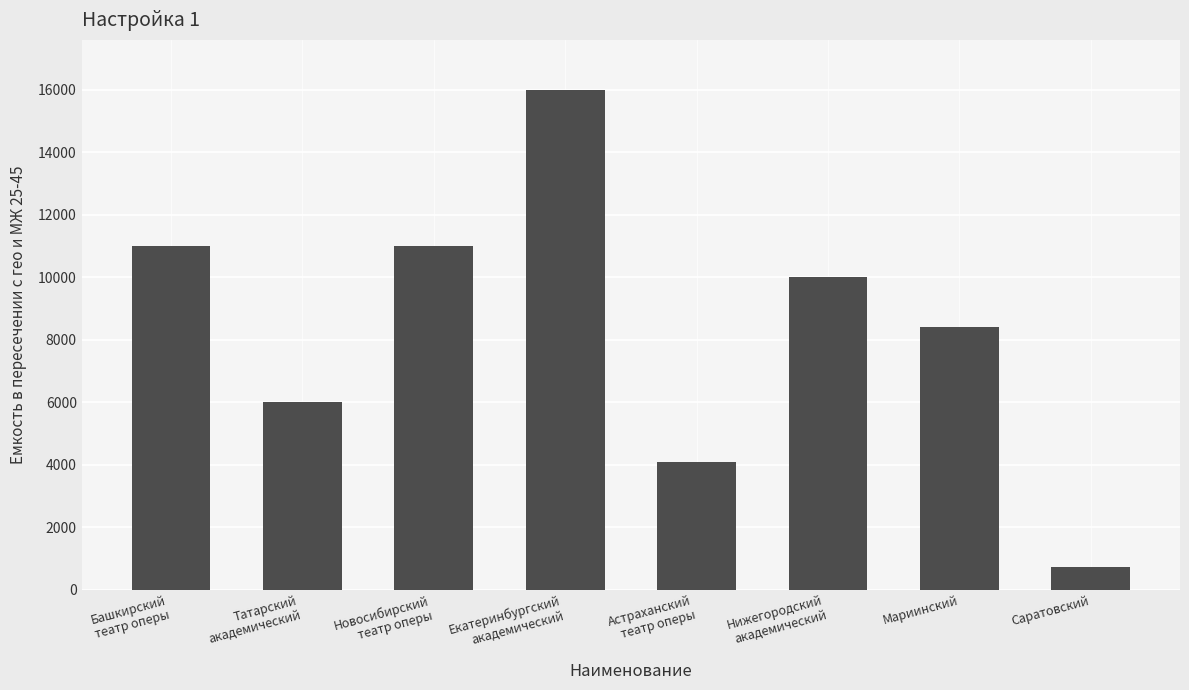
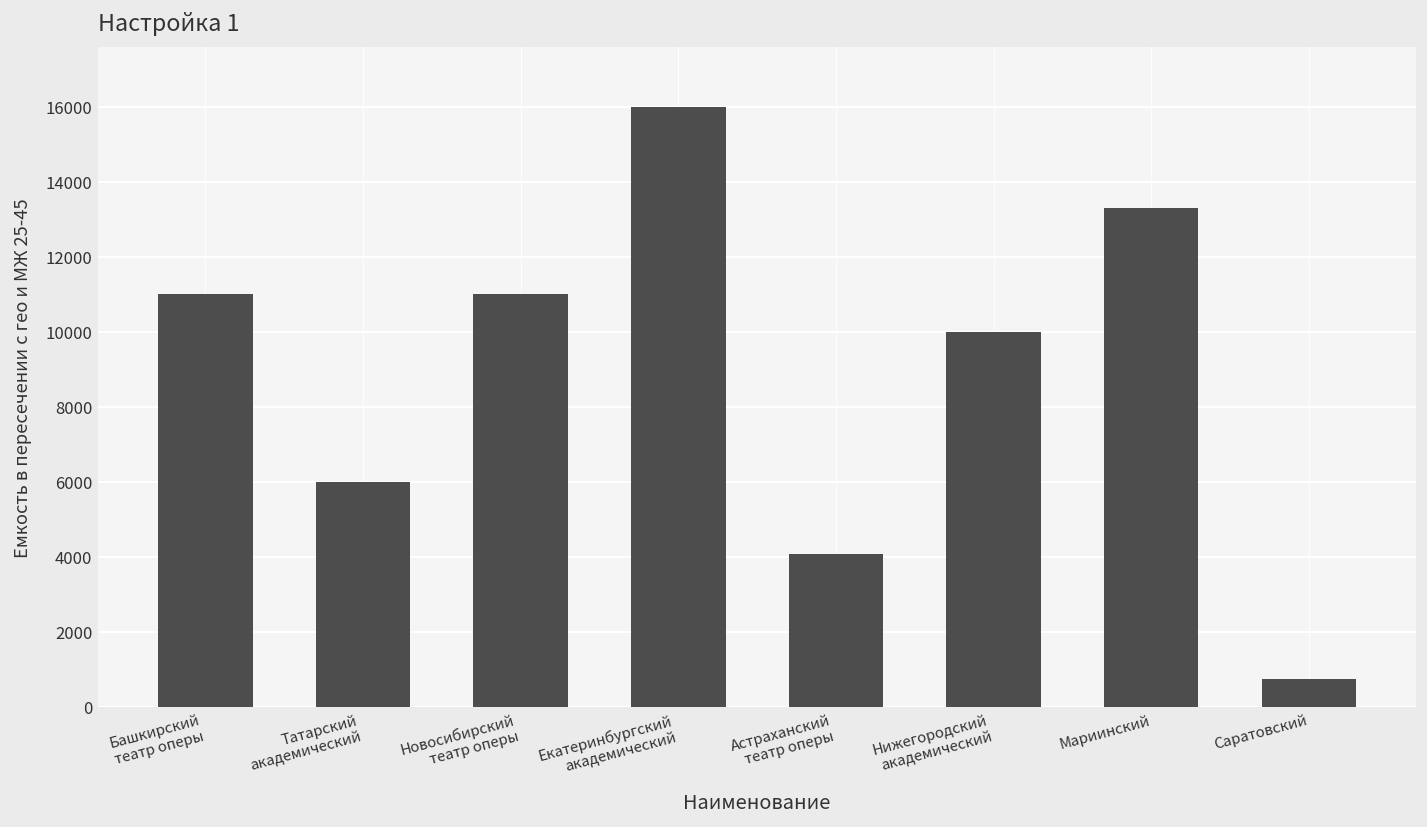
  {
    "Башкирский театр оперы": 11000,
    "Татарский академический": 6000,
    "Новосибирский театр оперы": 11000,
    "Екатеринбургский академический": 16000,
    "Астраханский театр оперы": 4100,
    "Нижегородский академический": 10000,
-   "Мариинский": 8400,
+   "Мариинский": 13300,
    "Саратовский": 700
  }
